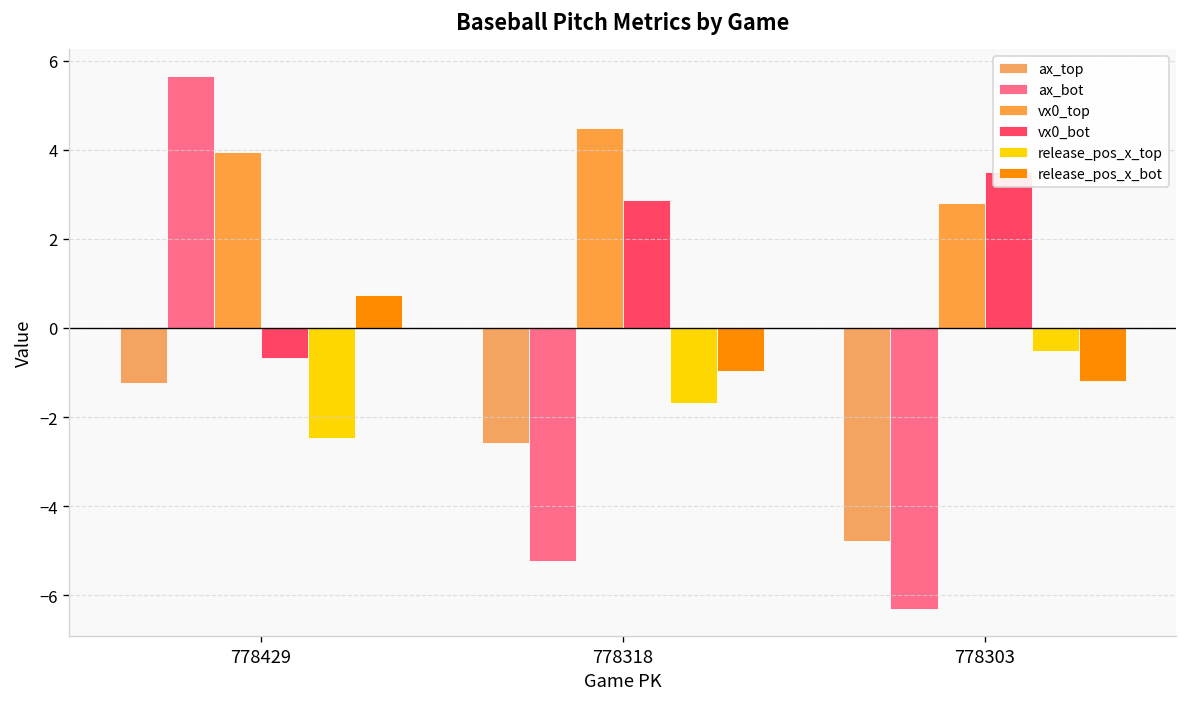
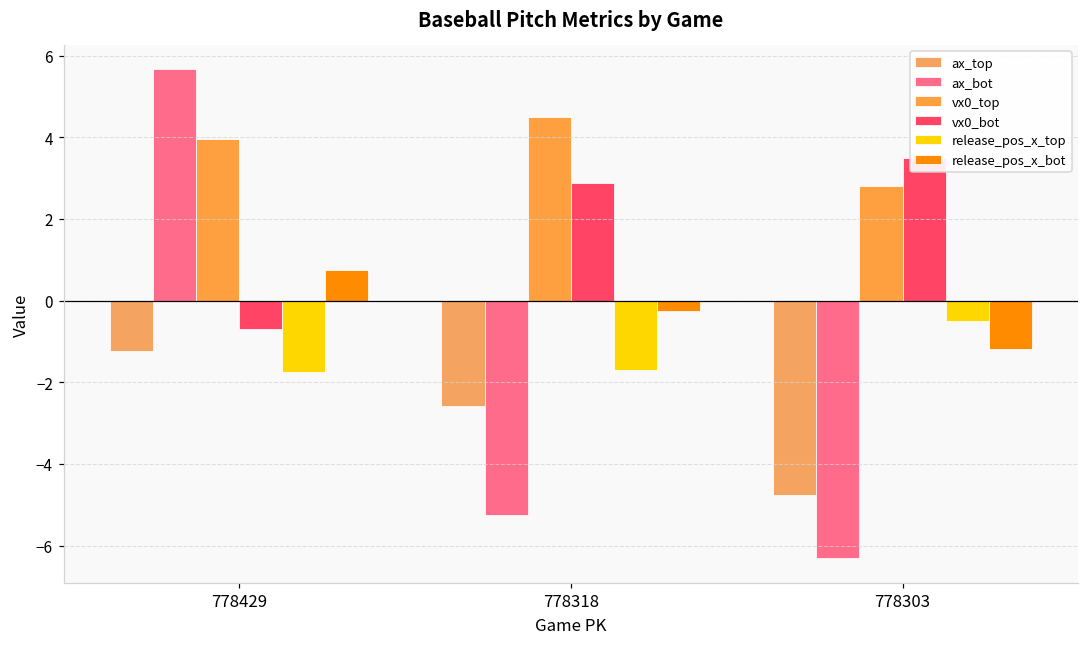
  {
    "release_pos_x_top": {
-     "778429": -2.5,
+     "778429": -1.7,
      "778318": -1.7,
      "778303": -0.5
    },
    "release_pos_x_bot": {
      "778429": 0.7,
-     "778318": -1.0,
+     "778318": -0.3,
      "778303": -1.2
    }
  }
